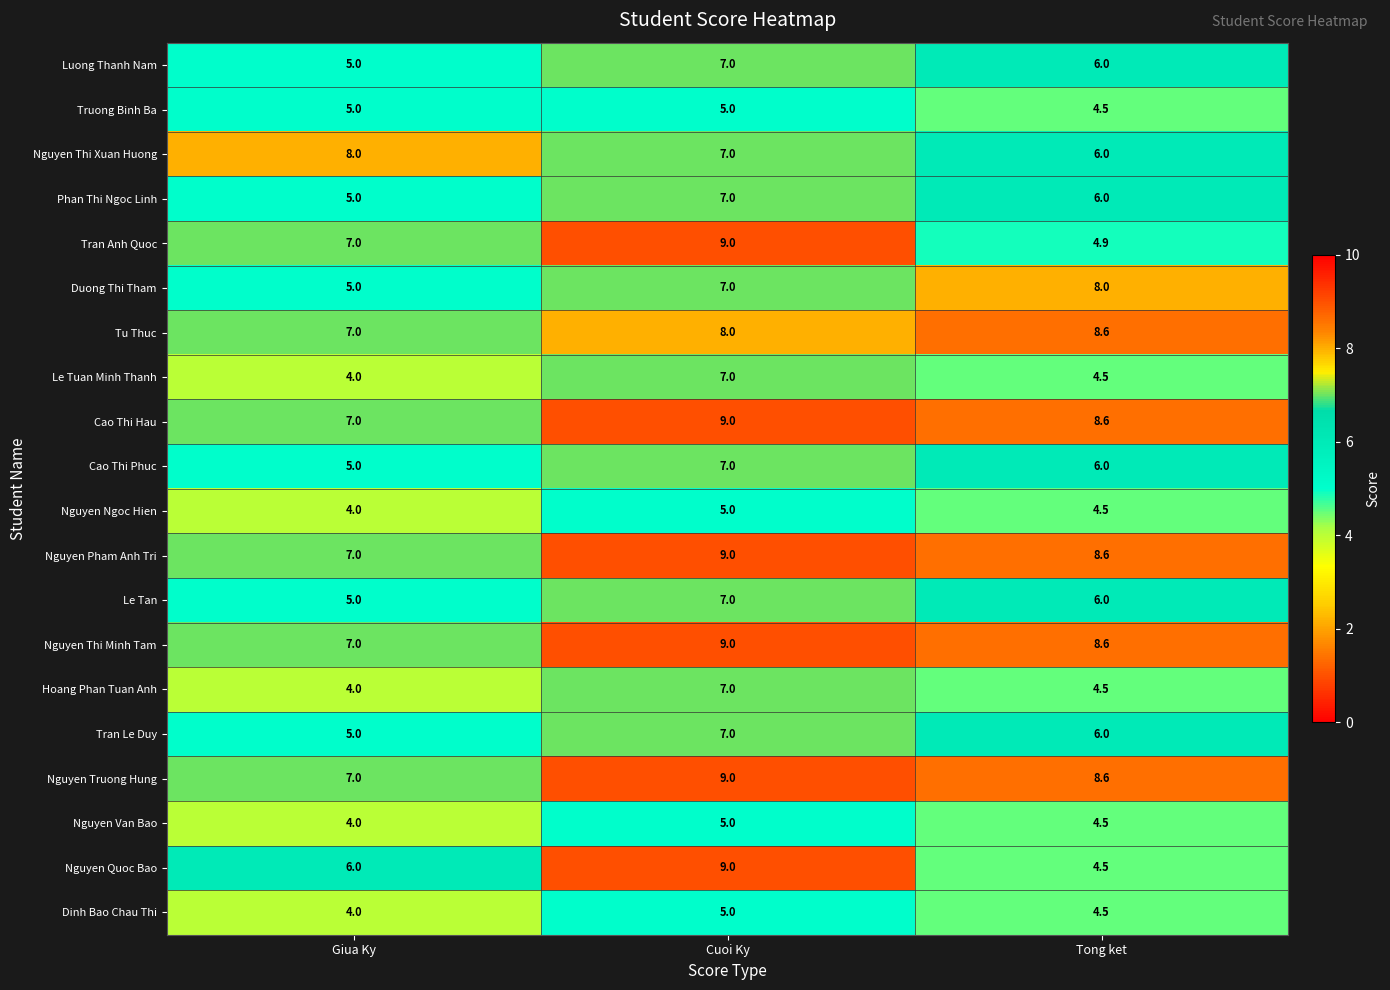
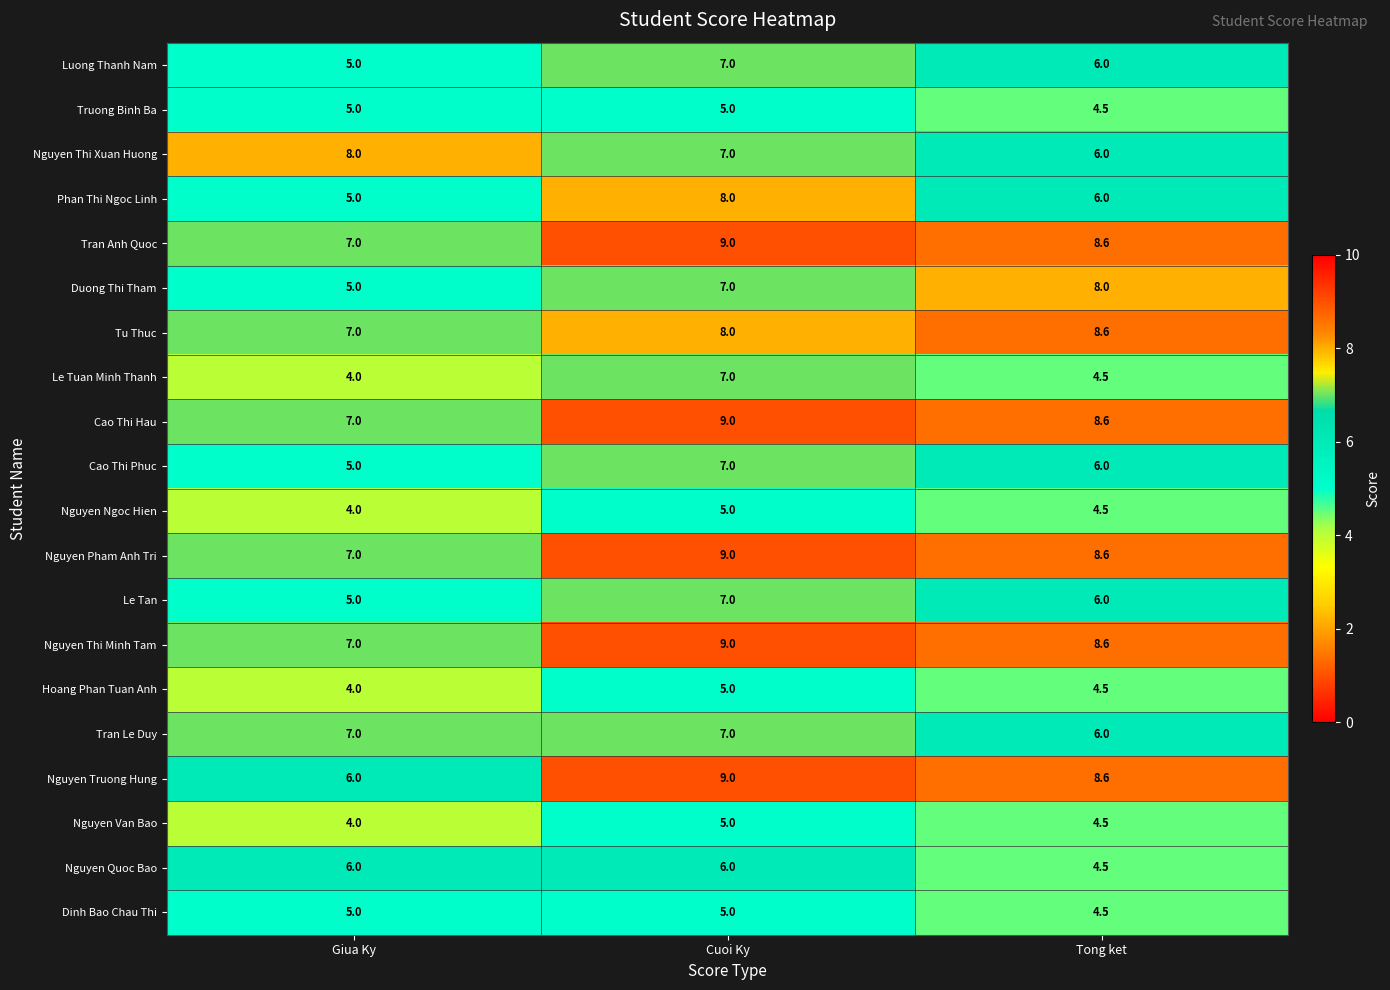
  {
    "Luong Thanh Nam": {
      "Giua Ky": 5.0,
      "Cuoi Ky": 7.0,
      "Tong ket": 6.0
    },
    "Truong Binh Ba": {
      "Giua Ky": 5.0,
      "Cuoi Ky": 5.0,
      "Tong ket": 4.5
    },
    "Nguyen Thi Xuan Huong": {
      "Giua Ky": 8.0,
      "Cuoi Ky": 7.0,
      "Tong ket": 6.0
    },
    "Phan Thi Ngoc Linh": {
      "Giua Ky": 5.0,
-     "Cuoi Ky": 7.0,
+     "Cuoi Ky": 8.0,
      "Tong ket": 6.0
    },
    "Tran Anh Quoc": {
      "Giua Ky": 7.0,
      "Cuoi Ky": 9.0,
-     "Tong ket": 4.9
+     "Tong ket": 8.6
    },
    "Duong Thi Tham": {
      "Giua Ky": 5.0,
      "Cuoi Ky": 7.0,
      "Tong ket": 8.0
    },
    "Tu Thuc": {
      "Giua Ky": 7.0,
      "Cuoi Ky": 8.0,
      "Tong ket": 8.6
    },
    "Le Tuan Minh Thanh": {
      "Giua Ky": 4.0,
      "Cuoi Ky": 7.0,
      "Tong ket": 4.5
    },
    "Cao Thi Hau": {
      "Giua Ky": 7.0,
      "Cuoi Ky": 9.0,
      "Tong ket": 8.6
    },
    "Cao Thi Phuc": {
      "Giua Ky": 5.0,
      "Cuoi Ky": 7.0,
      "Tong ket": 6.0
    },
    "Nguyen Ngoc Hien": {
      "Giua Ky": 4.0,
      "Cuoi Ky": 5.0,
      "Tong ket": 4.5
    },
    "Nguyen Pham Anh Tri": {
      "Giua Ky": 7.0,
      "Cuoi Ky": 9.0,
      "Tong ket": 8.6
    },
    "Le Tan": {
      "Giua Ky": 5.0,
      "Cuoi Ky": 7.0,
      "Tong ket": 6.0
    },
    "Nguyen Thi Minh Tam": {
      "Giua Ky": 7.0,
      "Cuoi Ky": 9.0,
      "Tong ket": 8.6
    },
    "Hoang Phan Tuan Anh": {
      "Giua Ky": 4.0,
-     "Cuoi Ky": 7.0,
+     "Cuoi Ky": 5.0,
      "Tong ket": 4.5
    },
    "Tran Le Duy": {
-     "Giua Ky": 5.0,
+     "Giua Ky": 7.0,
      "Cuoi Ky": 7.0,
      "Tong ket": 6.0
    },
    "Nguyen Truong Hung": {
-     "Giua Ky": 7.0,
+     "Giua Ky": 6.0,
      "Cuoi Ky": 9.0,
      "Tong ket": 8.6
    },
    "Nguyen Van Bao": {
      "Giua Ky": 4.0,
      "Cuoi Ky": 5.0,
      "Tong ket": 4.5
    },
    "Nguyen Quoc Bao": {
      "Giua Ky": 6.0,
-     "Cuoi Ky": 9.0,
+     "Cuoi Ky": 6.0,
      "Tong ket": 4.5
    },
    "Dinh Bao Chau Thi": {
-     "Giua Ky": 4.0,
+     "Giua Ky": 5.0,
      "Cuoi Ky": 5.0,
      "Tong ket": 4.5
    }
  }
